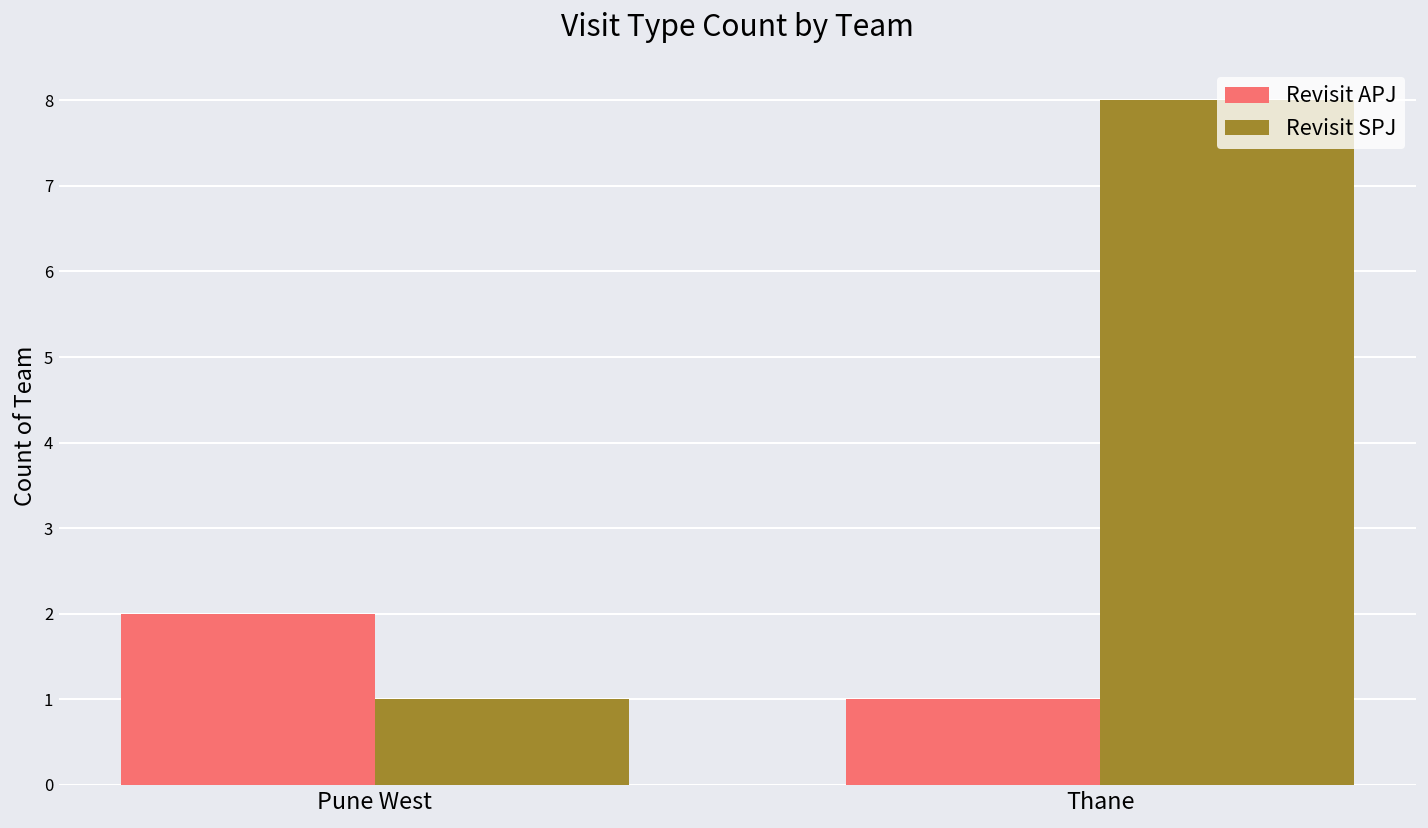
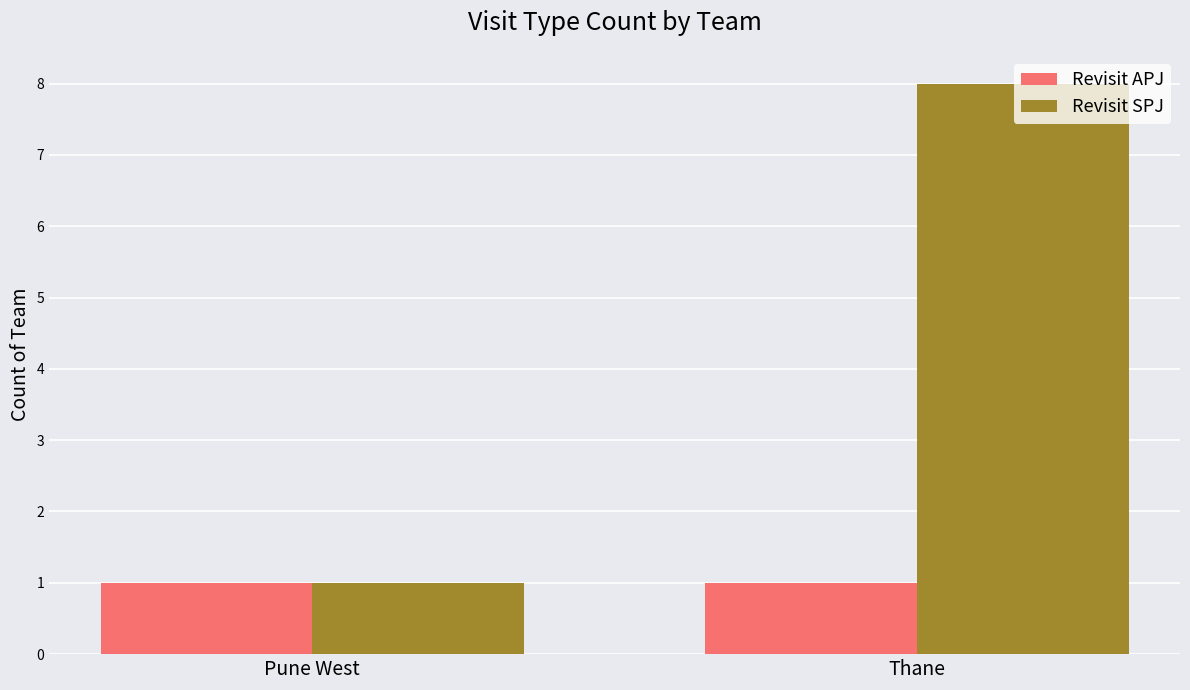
  {
    "Revisit APJ": {
-     "Pune West": 2,
+     "Pune West": 1,
      "Thane": 1
    },
    "Revisit SPJ": {
      "Pune West": 1
    }
  }
